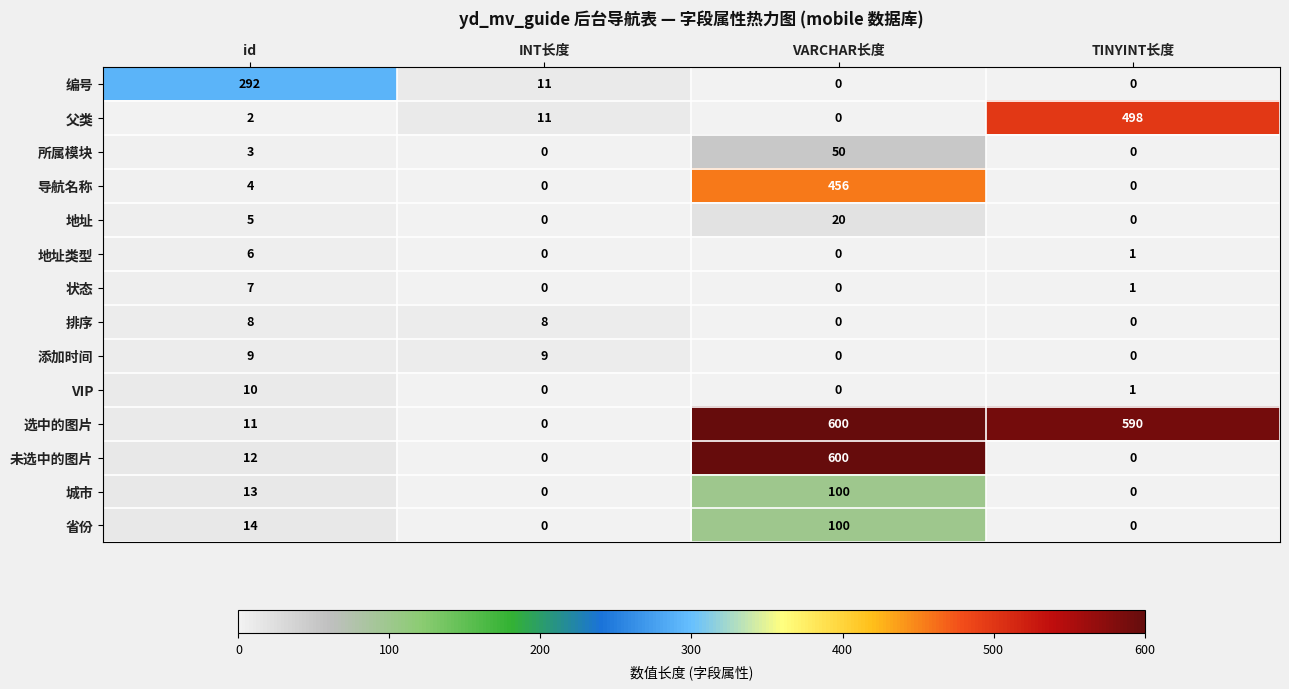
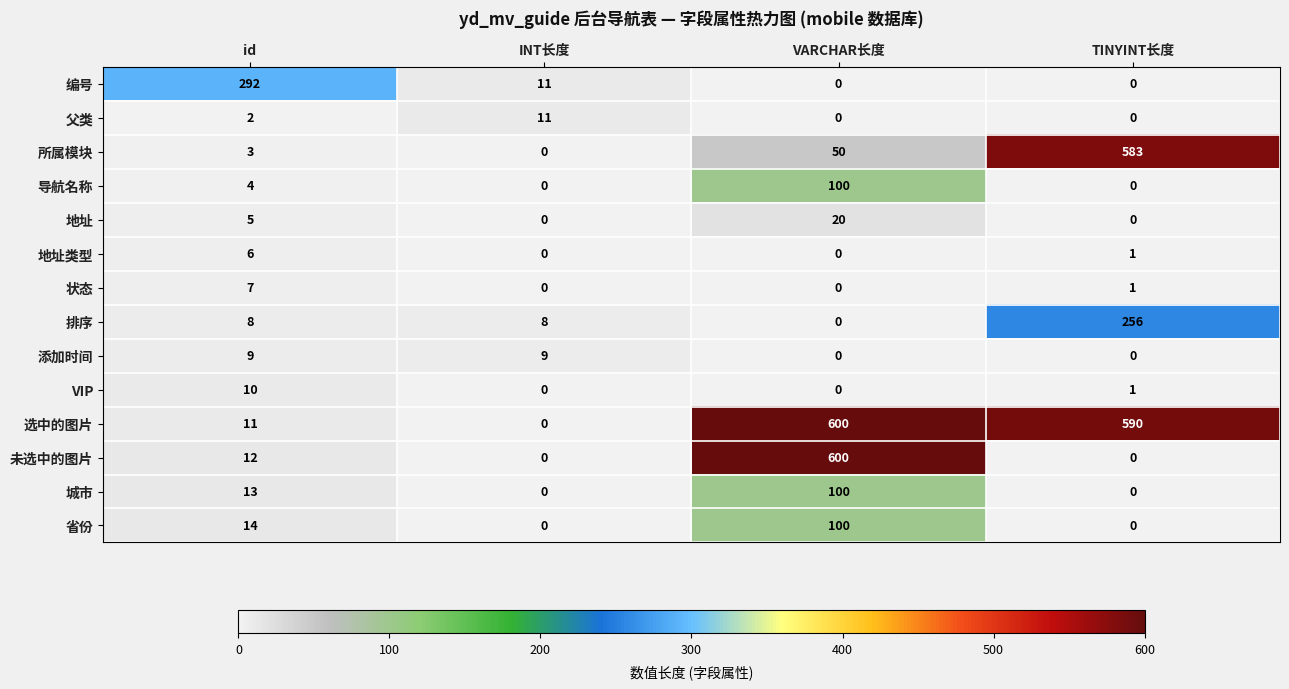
  {
    "编号": {
      "id": 292,
      "INT长度": 11,
      "VARCHAR长度": 0,
      "TINYINT长度": 0
    },
    "父类": {
      "id": 2,
      "INT长度": 11,
      "VARCHAR长度": 0,
-     "TINYINT长度": 498
+     "TINYINT长度": 0
    },
    "所属模块": {
      "id": 3,
      "INT长度": 0,
      "VARCHAR长度": 50,
-     "TINYINT长度": 0
+     "TINYINT长度": 583
    },
    "导航名称": {
      "id": 4,
      "INT长度": 0,
-     "VARCHAR长度": 456,
+     "VARCHAR长度": 100,
      "TINYINT长度": 0
    },
    "地址": {
      "id": 5,
      "INT长度": 0,
      "VARCHAR长度": 20,
      "TINYINT长度": 0
    },
    "地址类型": {
      "id": 6,
      "INT长度": 0,
      "VARCHAR长度": 0,
      "TINYINT长度": 1
    },
    "状态": {
      "id": 7,
      "INT长度": 0,
      "VARCHAR长度": 0,
      "TINYINT长度": 1
    },
    "排序": {
      "id": 8,
      "INT长度": 8,
      "VARCHAR长度": 0,
-     "TINYINT长度": 0
+     "TINYINT长度": 256
    },
    "添加时间": {
      "id": 9,
      "INT长度": 9,
      "VARCHAR长度": 0,
      "TINYINT长度": 0
    },
    "VIP": {
      "id": 10,
      "INT长度": 0,
      "VARCHAR长度": 0,
      "TINYINT长度": 1
    },
    "选中的图片": {
      "id": 11,
      "INT长度": 0,
      "VARCHAR长度": 600,
      "TINYINT长度": 590
    },
    "未选中的图片": {
      "id": 12,
      "INT长度": 0,
      "VARCHAR长度": 600,
      "TINYINT长度": 0
    },
    "城市": {
      "id": 13,
      "INT长度": 0,
      "VARCHAR长度": 100,
      "TINYINT长度": 0
    },
    "省份": {
      "id": 14,
      "INT长度": 0,
      "VARCHAR长度": 100,
      "TINYINT长度": 0
    }
  }
